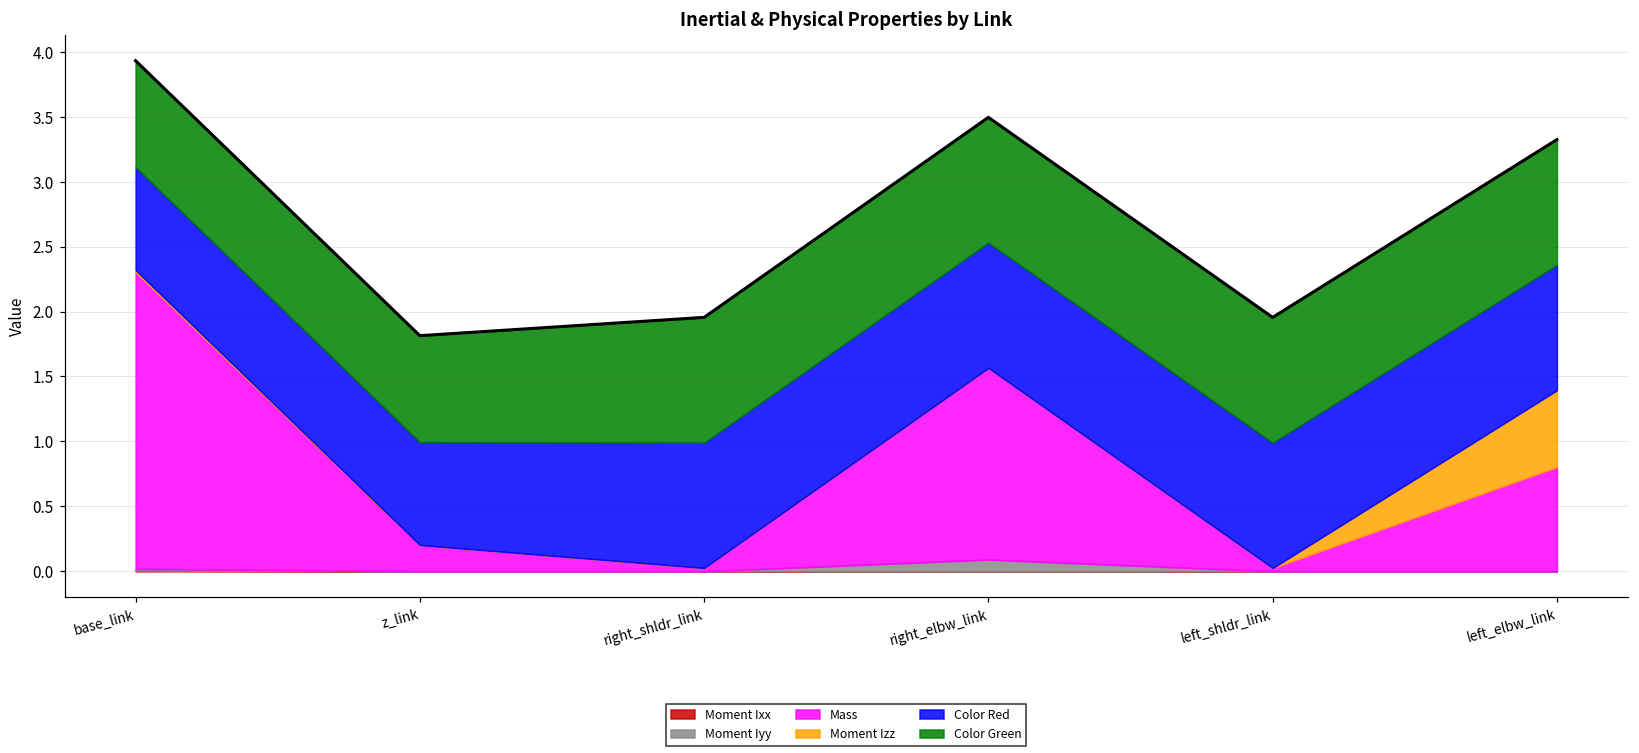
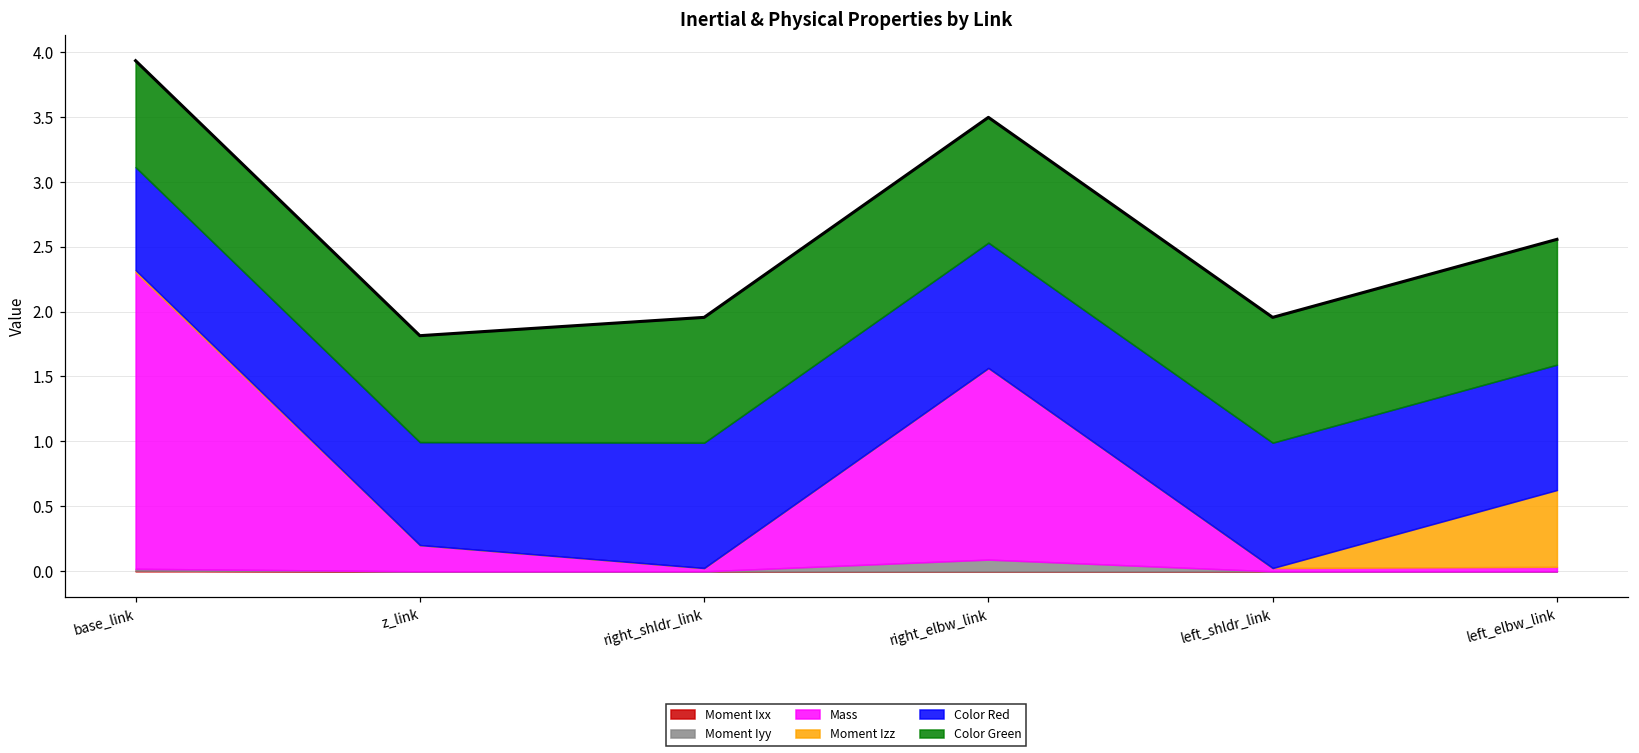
  {
    "Moment Iyy": {
      "right_elbw_link": 0.09
    },
    "Mass": {
-     "left_elbw_link": 0.80
+     "left_elbw_link": 0.03
    },
    "Moment Izz": {
      "left_elbw_link": 0.59
    },
    "Color Red": {
      "base_link": 0.79,
      "z_link": 0.79,
      "right_shldr_link": 0.96,
      "right_elbw_link": 0.96,
      "left_shldr_link": 0.96,
      "left_elbw_link": 0.96
    },
    "Color Green": {
      "base_link": 0.82,
      "z_link": 0.82,
      "right_shldr_link": 0.96,
      "right_elbw_link": 0.96,
      "left_shldr_link": 0.96,
      "left_elbw_link": 0.96
    }
  }
